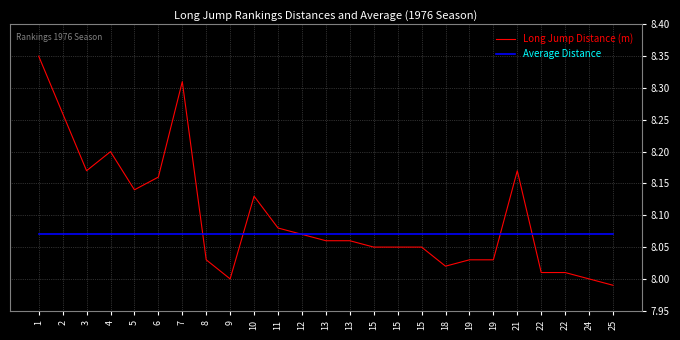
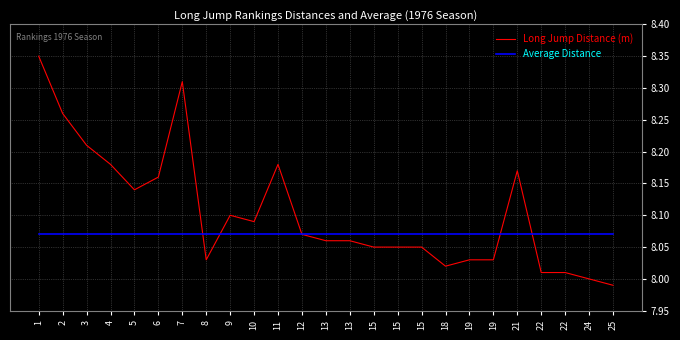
  {
    "Long Jump Distance (m)": {
      "2": 8.26,
-     "3": 8.17,
-     "4": 8.20,
+     "3": 8.21,
+     "4": 8.18,
      "5": 8.14,
      "6": 8.16,
      "7": 8.31,
      "8": 8.03,
-     "9": 8.0,
-     "10": 8.13,
-     "11": 8.08,
+     "9": 8.1,
+     "10": 8.09,
+     "11": 8.18,
      "18": 8.02,
      "21": 8.17,
      "24": 8.00,
      "25": 7.99
    },
    "Average Distance": {
      "1": 8.07,
      "2": 8.07,
      "3": 8.07,
      "4": 8.07,
      "5": 8.07,
      "6": 8.07,
      "7": 8.07,
      "8": 8.07,
      "9": 8.07,
      "10": 8.07,
      "11": 8.07,
      "18": 8.07,
      "21": 8.07,
      "24": 8.07,
      "25": 8.07
    }
  }
